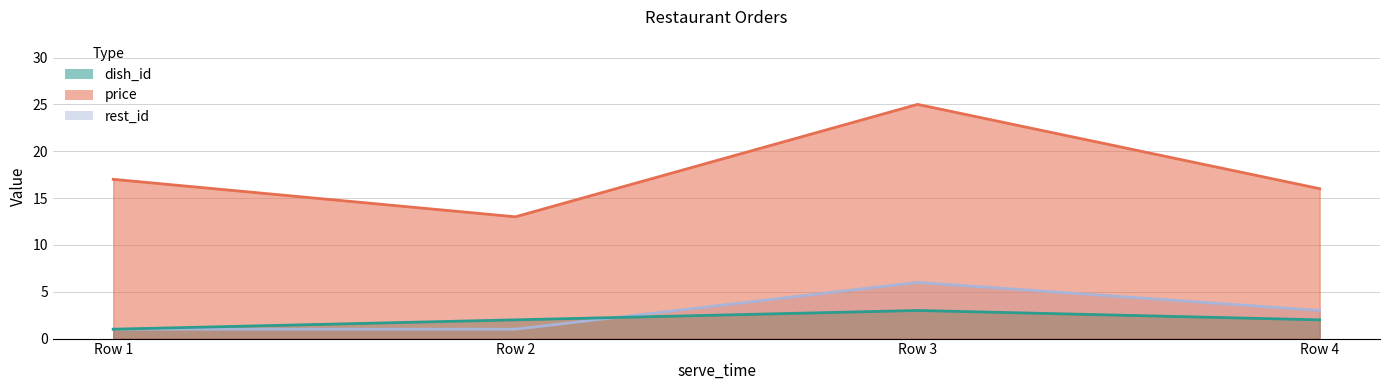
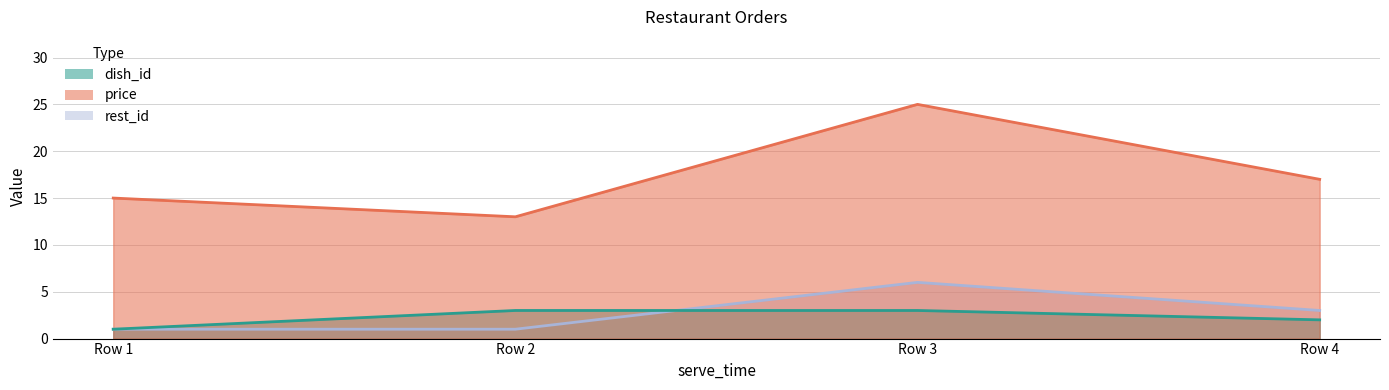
  {
    "rest_id": {
      "Row 2": 1,
      "Row 3": 6,
      "Row 4": 3
    },
    "dish_id": {
-     "Row 2": 2,
+     "Row 2": 3,
      "Row 3": 3,
      "Row 4": 2
    },
    "price": {
-     "Row 1": 17,
+     "Row 1": 15,
      "Row 2": 13,
      "Row 3": 25,
-     "Row 4": 16
+     "Row 4": 17
    }
  }
